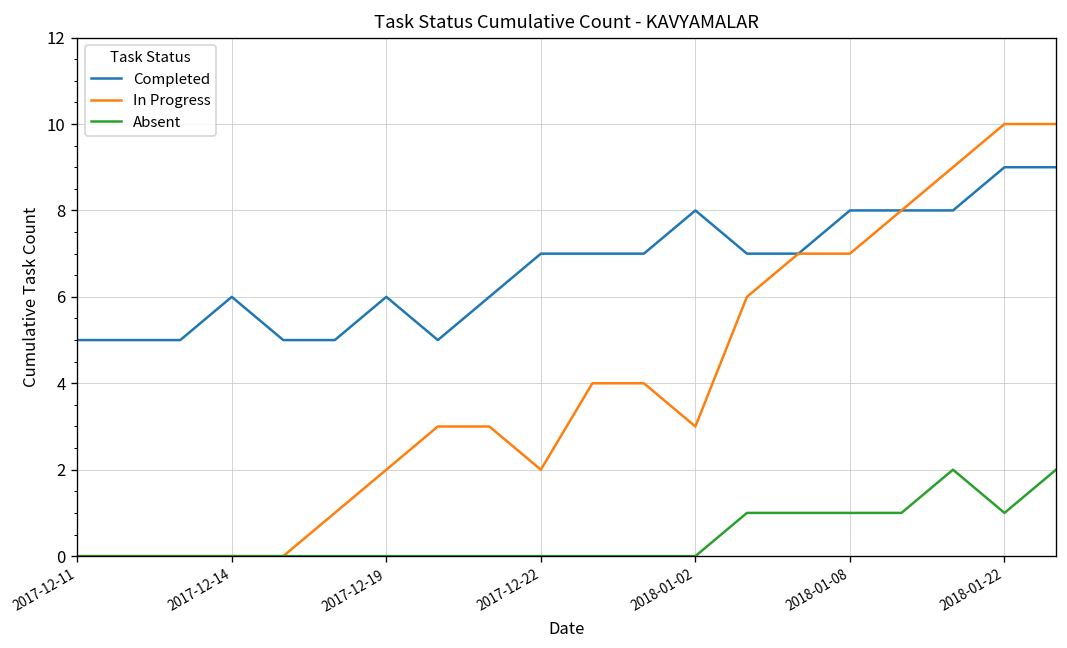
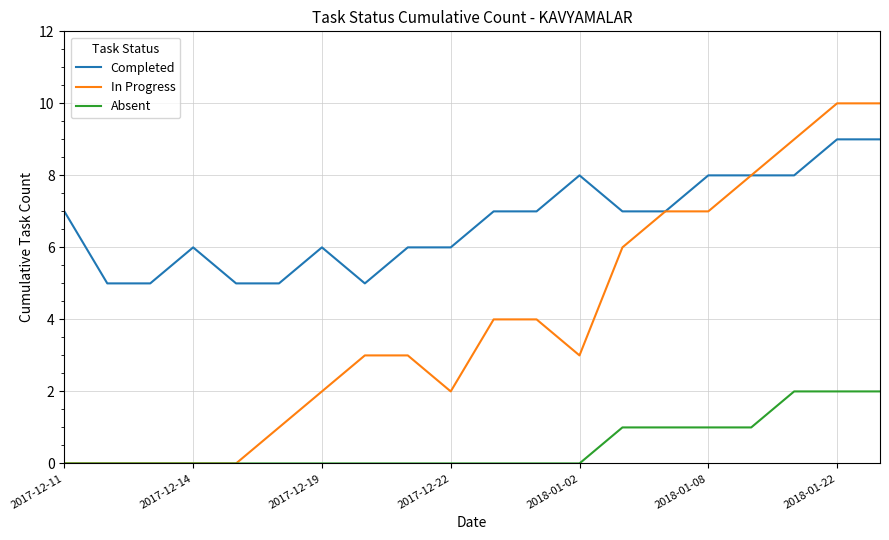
  {
    "Completed": {
-     "2017-12-11": 5,
+     "2017-12-11": 7,
      "2017-12-14": 6,
      "2017-12-19": 6,
-     "2017-12-22": 7,
+     "2017-12-22": 6,
      "2018-01-02": 8,
      "2018-01-08": 8,
      "2018-01-22": 9
    },
    "In Progress": {
      "2017-12-19": 2,
      "2017-12-22": 2,
      "2018-01-02": 3,
      "2018-01-08": 7,
      "2018-01-22": 10
    },
    "Absent": {
      "2017-12-19": 0,
      "2017-12-22": 0,
      "2018-01-02": 0,
      "2018-01-08": 1,
-     "2018-01-22": 1
+     "2018-01-22": 2
    }
  }
